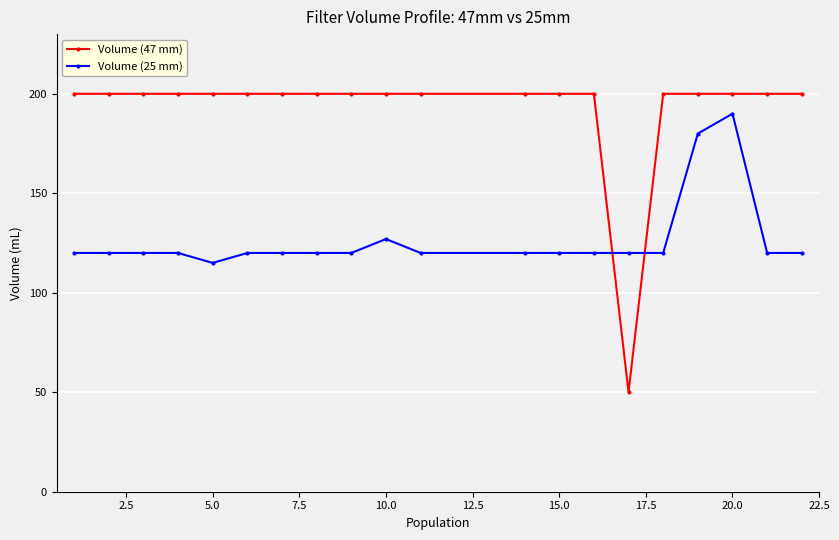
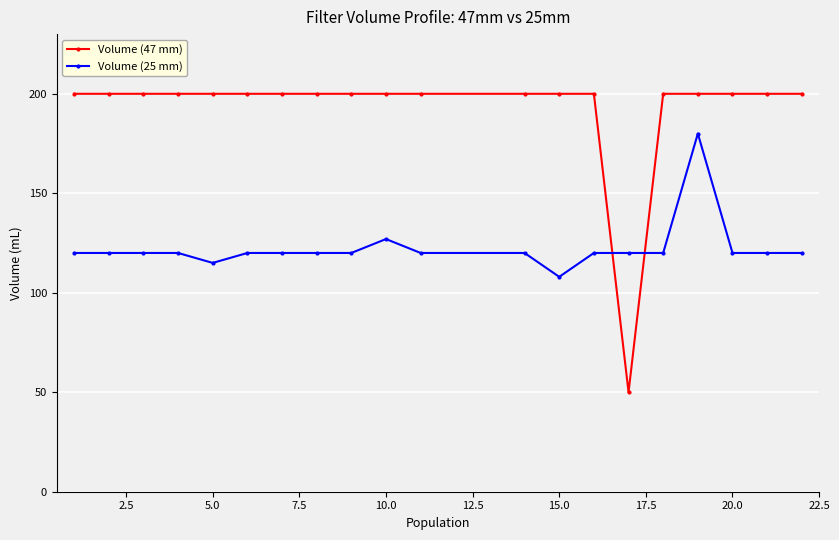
  {
    "Volume (47 mm)": {
      "5.0": 200,
      "10.0": 200,
      "15.0": 200,
      "20.0": 200
    },
    "Volume (25 mm)": {
      "5.0": 115,
      "10.0": 127,
-     "15.0": 120,
-     "20.0": 190
+     "15.0": 108,
+     "20.0": 120
    }
  }
